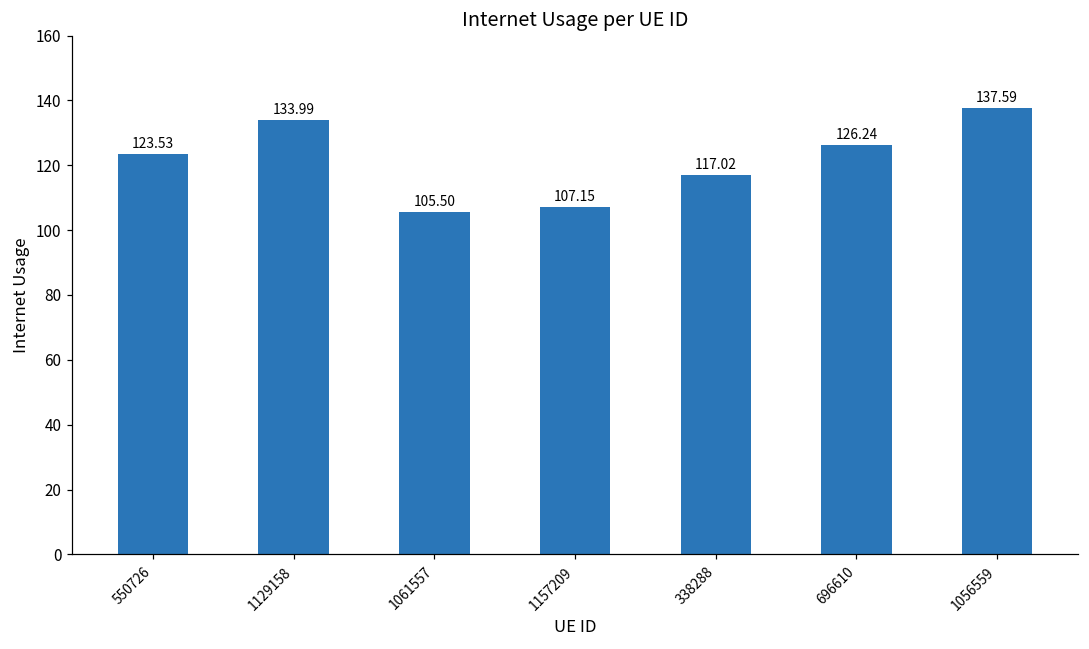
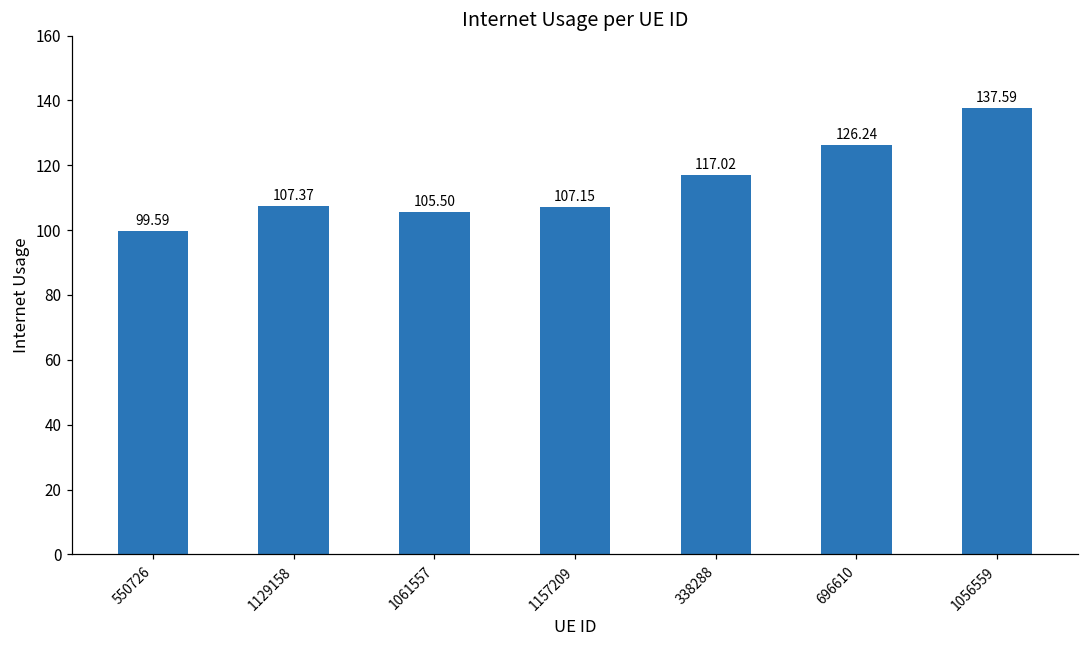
  {
-   "550726": 123.53,
-   "1129158": 133.99,
+   "550726": 99.59,
+   "1129158": 107.37,
    "1061557": 105.50,
    "1157209": 107.15,
    "338288": 117.02,
    "696610": 126.24,
    "1056559": 137.59
  }
